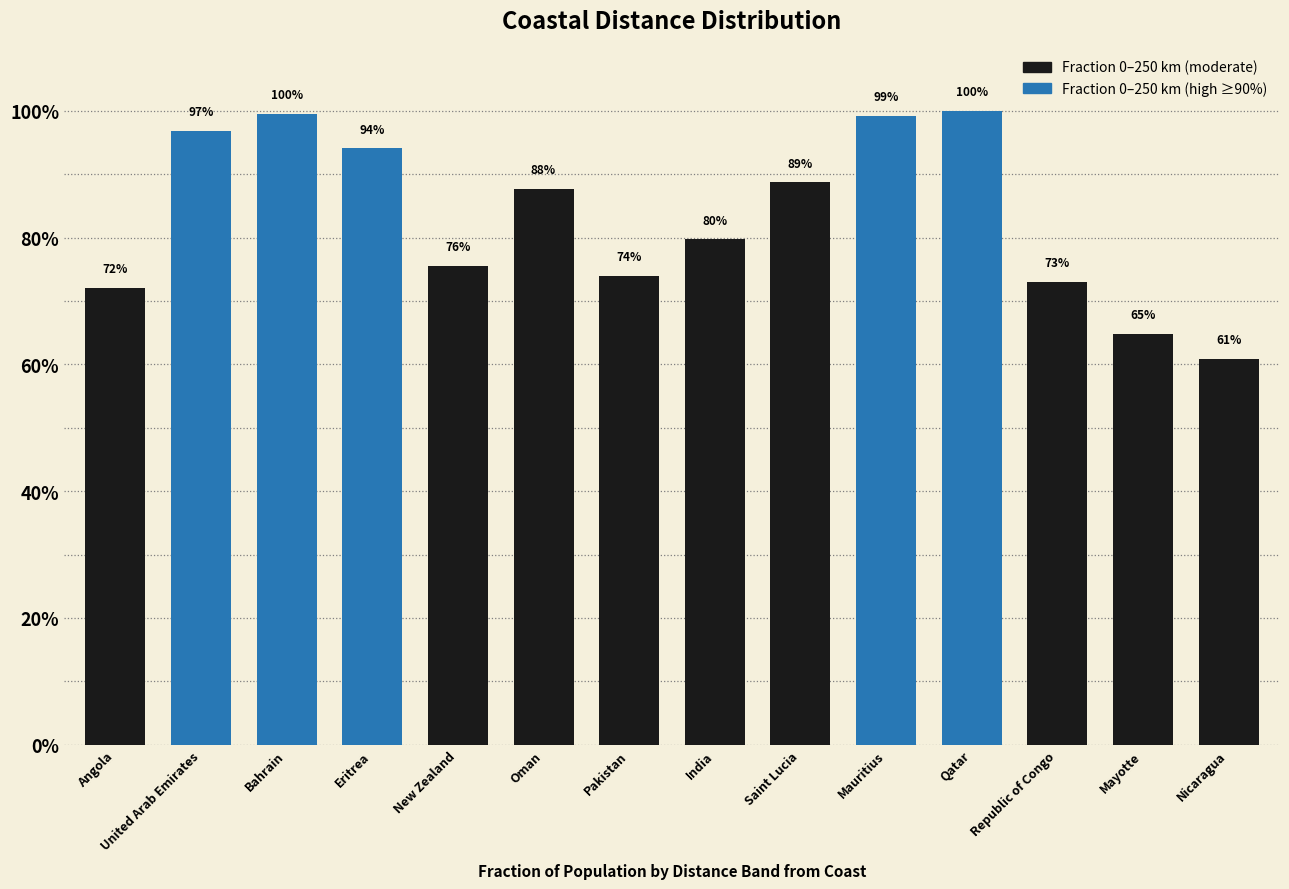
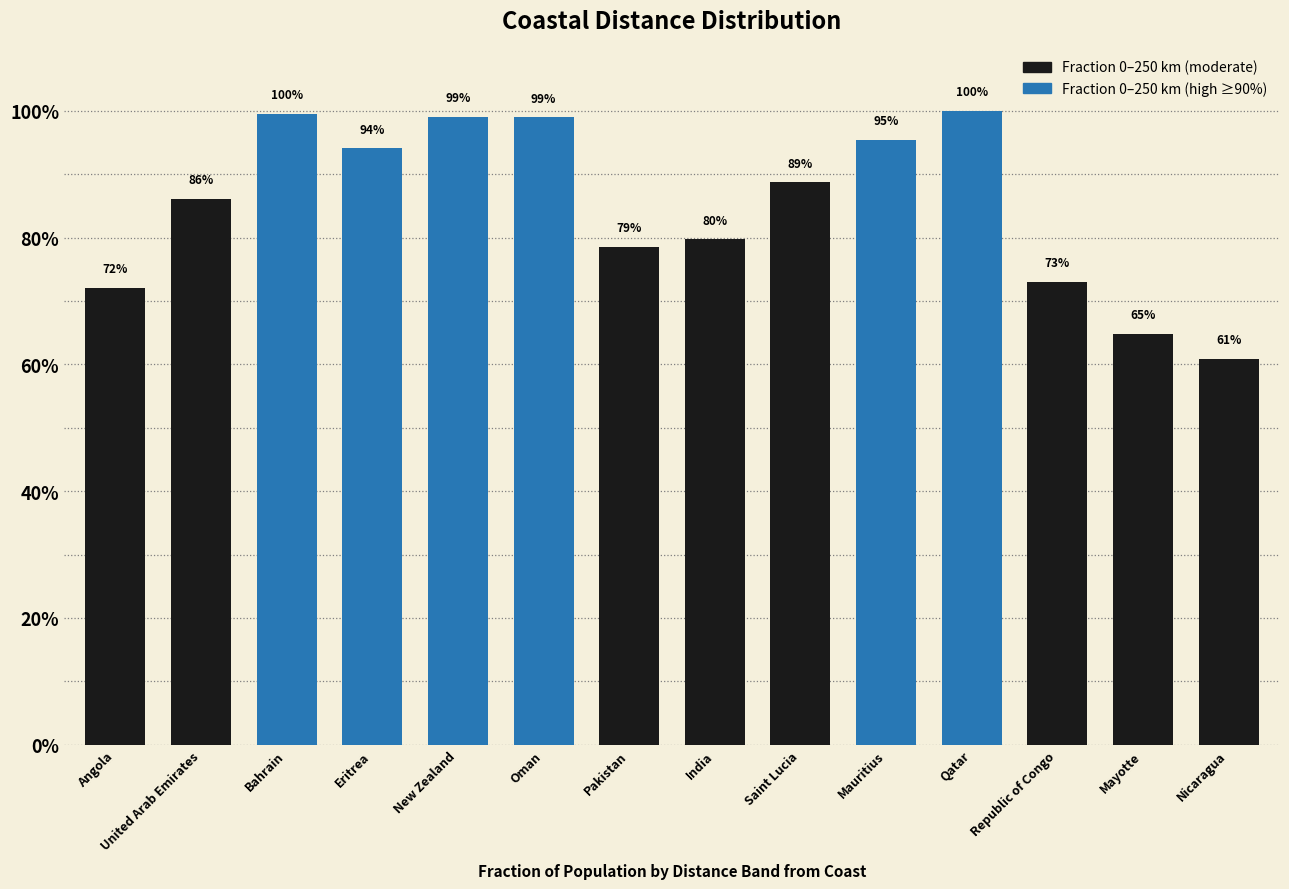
  {
    "Angola": "72%",
-   "United Arab Emirates": "97%",
+   "United Arab Emirates": "86%",
    "Bahrain": "100%",
    "Eritrea": "94%",
-   "New Zealand": "76%",
-   "Oman": "88%",
-   "Pakistan": "74%",
+   "New Zealand": "99%",
+   "Oman": "99%",
+   "Pakistan": "79%",
    "India": "80%",
    "Saint Lucia": "89%",
-   "Mauritius": "99%",
+   "Mauritius": "95%",
    "Qatar": "100%",
    "Republic of Congo": "73%",
    "Mayotte": "65%",
    "Nicaragua": "61%"
  }
